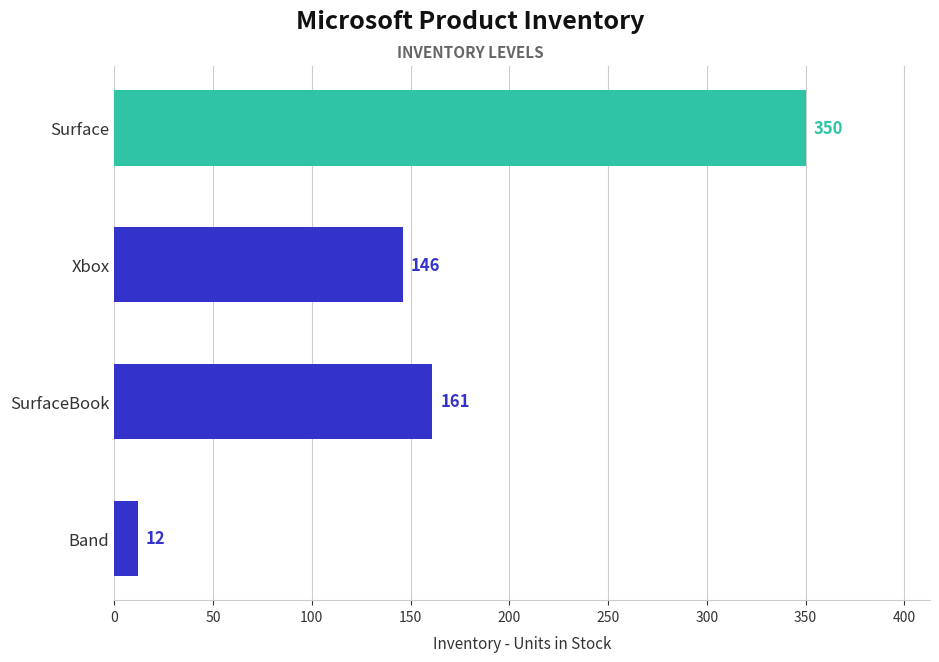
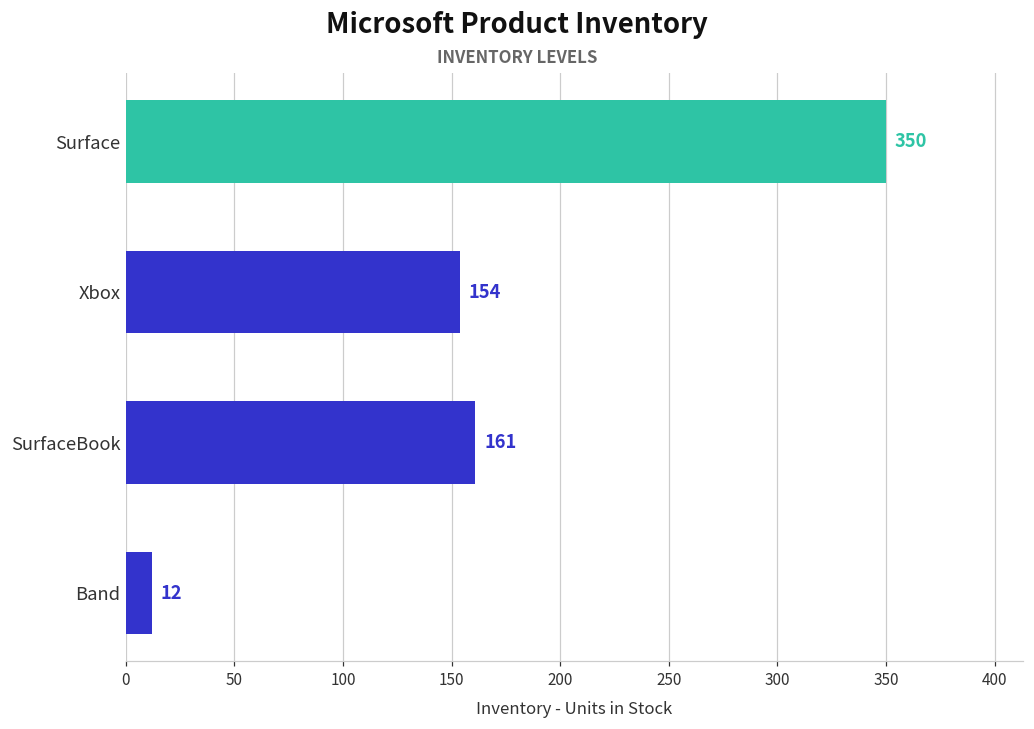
  {
    "Surface": 350,
-   "Xbox": 146,
+   "Xbox": 154,
    "SurfaceBook": 161,
    "Band": 12
  }
